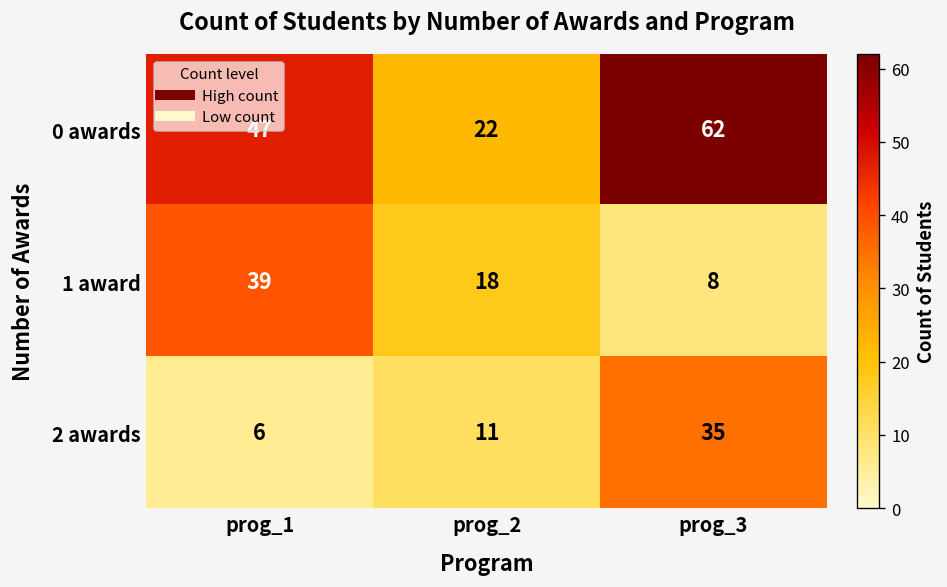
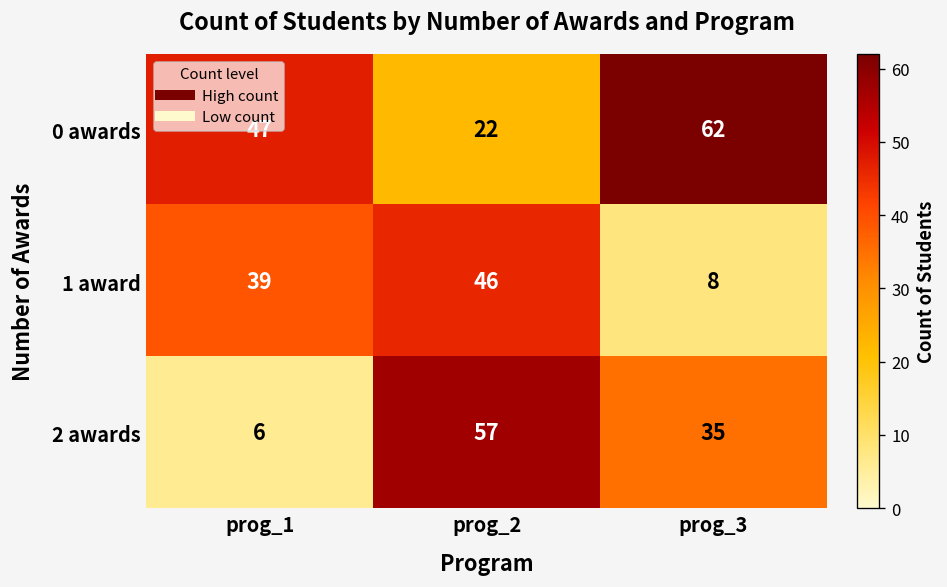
  {
    "0 awards": {
      "prog_2": 22,
      "prog_3": 62
    },
    "1 award": {
      "prog_1": 39,
-     "prog_2": 18,
+     "prog_2": 46,
      "prog_3": 8
    },
    "2 awards": {
      "prog_1": 6,
-     "prog_2": 11,
+     "prog_2": 57,
      "prog_3": 35
    }
  }
